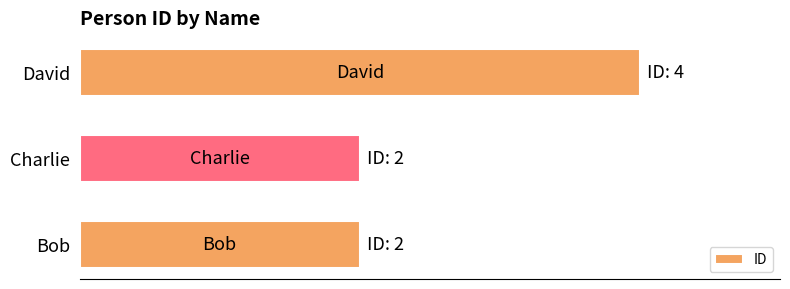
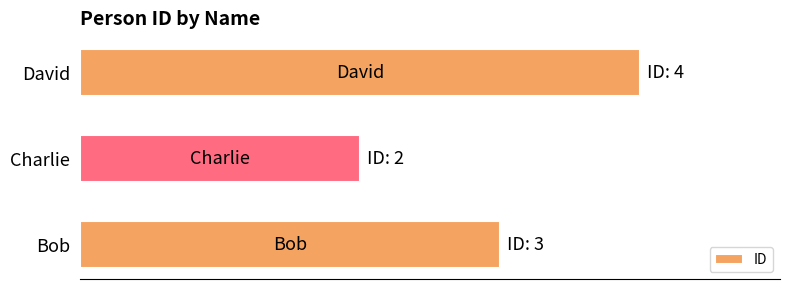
  {
    "David": 4,
    "Charlie": 2,
-   "Bob": 2
+   "Bob": 3
  }
